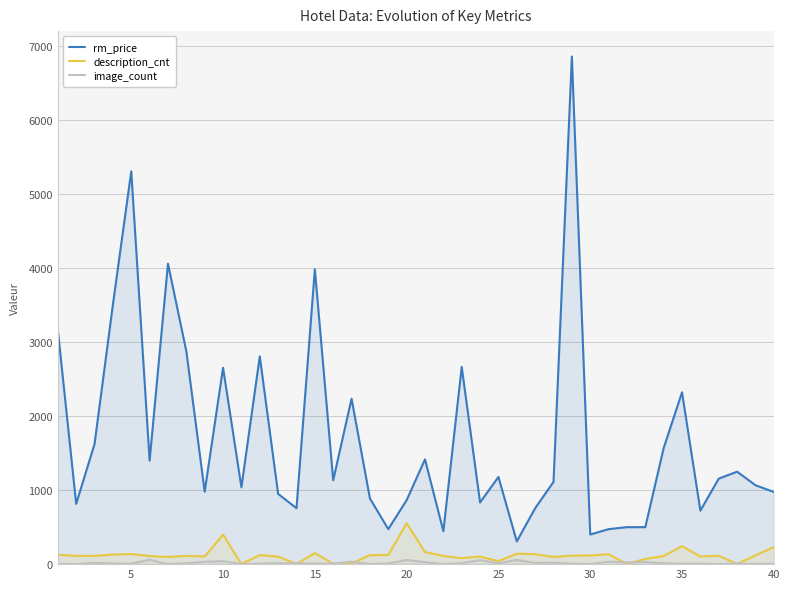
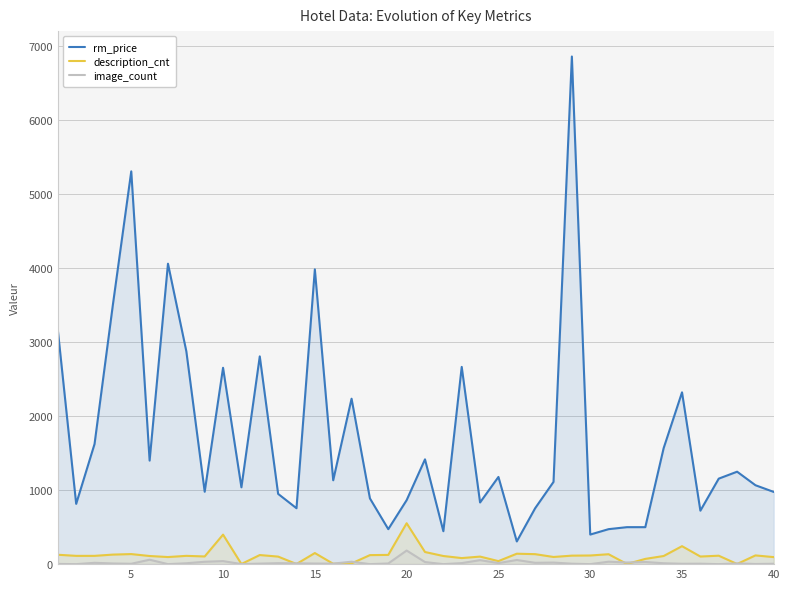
  {
    "rm_price": {
      "5": 5300,
      "10": 2700,
      "15": 4000,
      "20": 900,
      "25": 1200,
      "30": 400,
      "35": 2300,
      "40": 1000
    },
    "description_cnt": {
      "5": 100,
      "10": 400,
      "15": 200,
      "20": 600,
      "30": 100,
      "35": 200,
-     "40": 200
+     "40": 100
    },
    "image_count": {
      "5": 0,
      "10": 0,
      "15": 0,
-     "20": 100,
+     "20": 200,
      "30": 0,
      "35": 0,
      "40": 0
    }
  }
